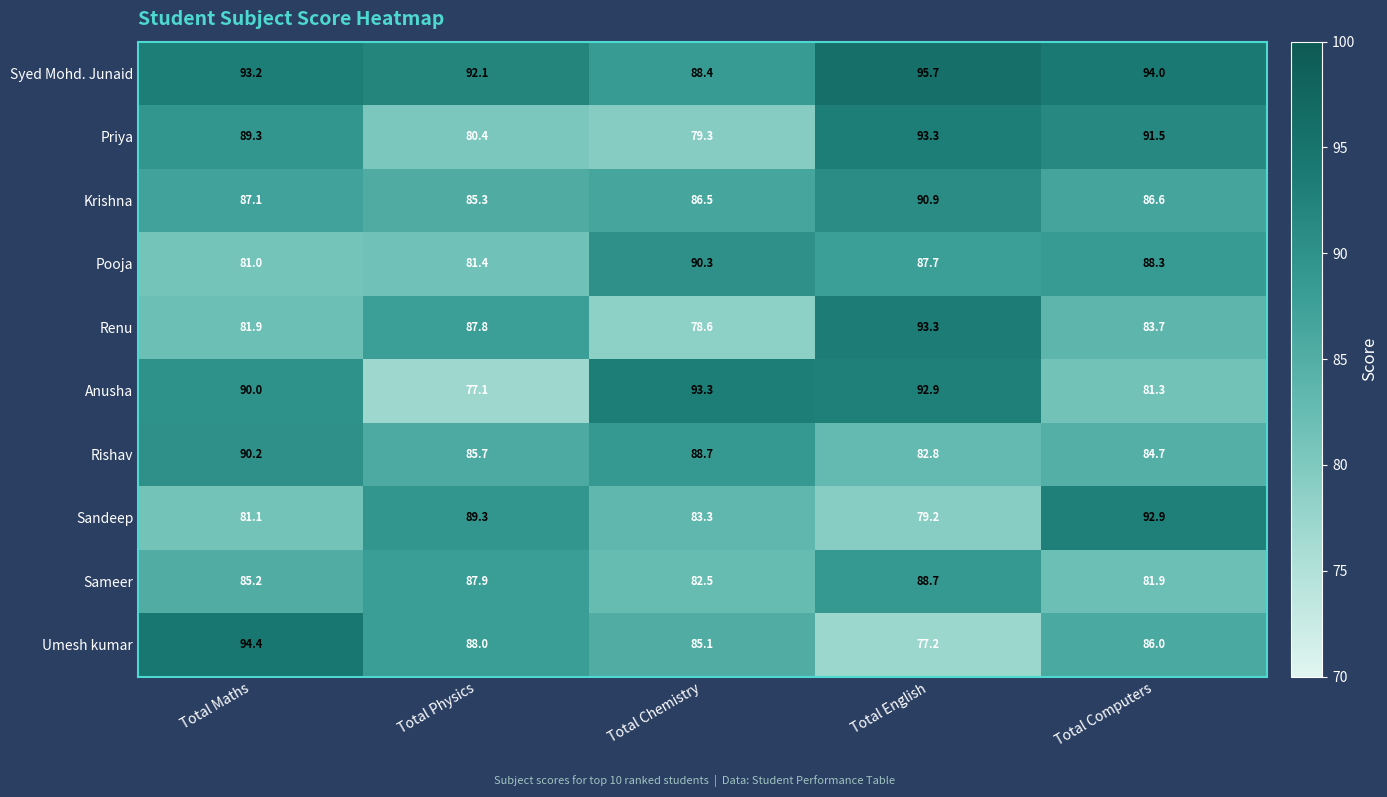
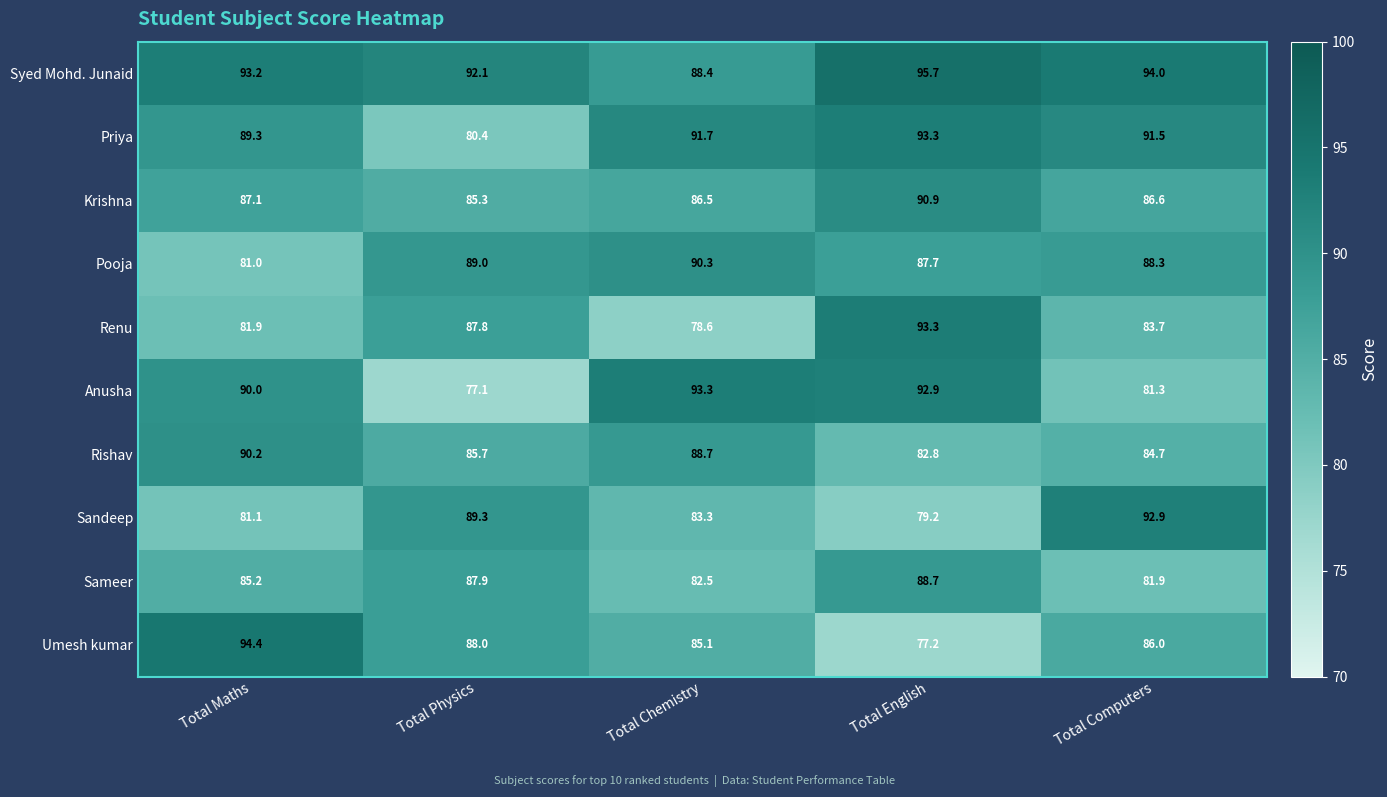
  {
    "Syed Mohd. Junaid": {
      "Total Maths": 93.2,
      "Total Physics": 92.1,
      "Total Chemistry": 88.4,
      "Total English": 95.7,
      "Total Computers": 94.0
    },
    "Priya": {
      "Total Maths": 89.3,
      "Total Physics": 80.4,
-     "Total Chemistry": 79.3,
+     "Total Chemistry": 91.7,
      "Total English": 93.3,
      "Total Computers": 91.5
    },
    "Krishna": {
      "Total Maths": 87.1,
      "Total Physics": 85.3,
      "Total Chemistry": 86.5,
      "Total English": 90.9,
      "Total Computers": 86.6
    },
    "Pooja": {
      "Total Maths": 81.0,
-     "Total Physics": 81.4,
+     "Total Physics": 89.0,
      "Total Chemistry": 90.3,
      "Total English": 87.7,
      "Total Computers": 88.3
    },
    "Renu": {
      "Total Maths": 81.9,
      "Total Physics": 87.8,
      "Total Chemistry": 78.6,
      "Total English": 93.3,
      "Total Computers": 83.7
    },
    "Anusha": {
      "Total Maths": 90.0,
      "Total Physics": 77.1,
      "Total Chemistry": 93.3,
      "Total English": 92.9,
      "Total Computers": 81.3
    },
    "Rishav": {
      "Total Maths": 90.2,
      "Total Physics": 85.7,
      "Total Chemistry": 88.7,
      "Total English": 82.8,
      "Total Computers": 84.7
    },
    "Sandeep": {
      "Total Maths": 81.1,
      "Total Physics": 89.3,
      "Total Chemistry": 83.3,
      "Total English": 79.2,
      "Total Computers": 92.9
    },
    "Sameer": {
      "Total Maths": 85.2,
      "Total Physics": 87.9,
      "Total Chemistry": 82.5,
      "Total English": 88.7,
      "Total Computers": 81.9
    },
    "Umesh kumar": {
      "Total Maths": 94.4,
      "Total Physics": 88.0,
      "Total Chemistry": 85.1,
      "Total English": 77.2,
      "Total Computers": 86.0
    }
  }
